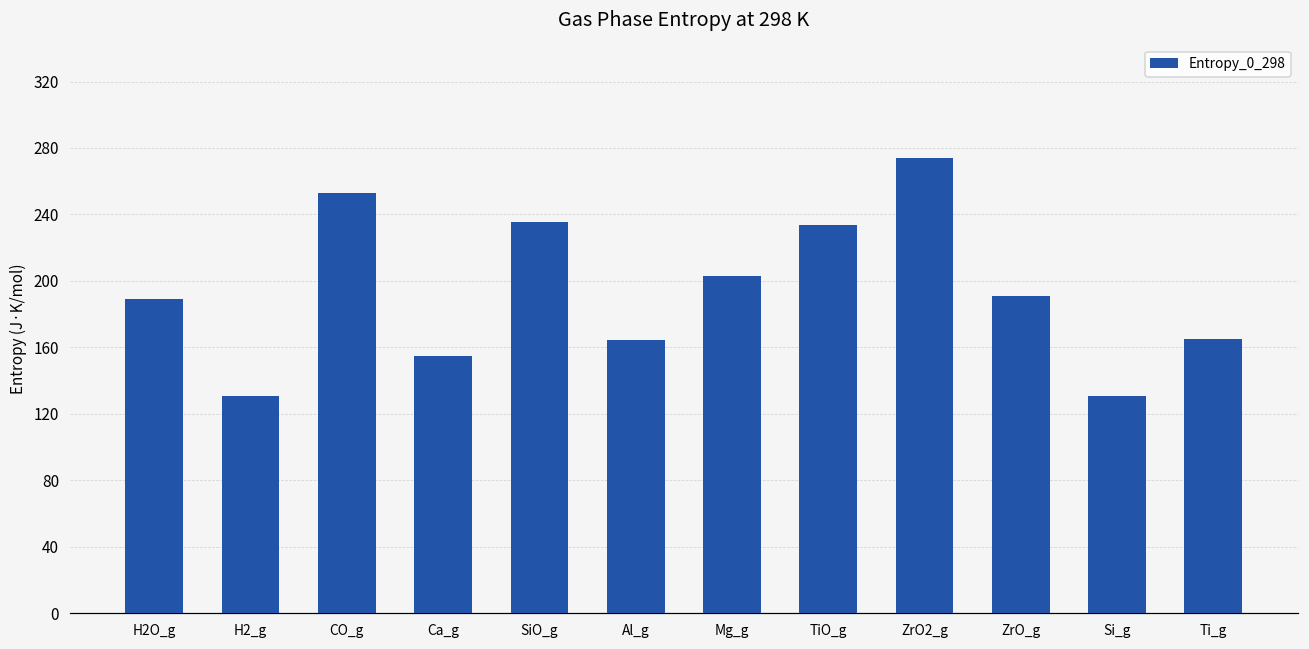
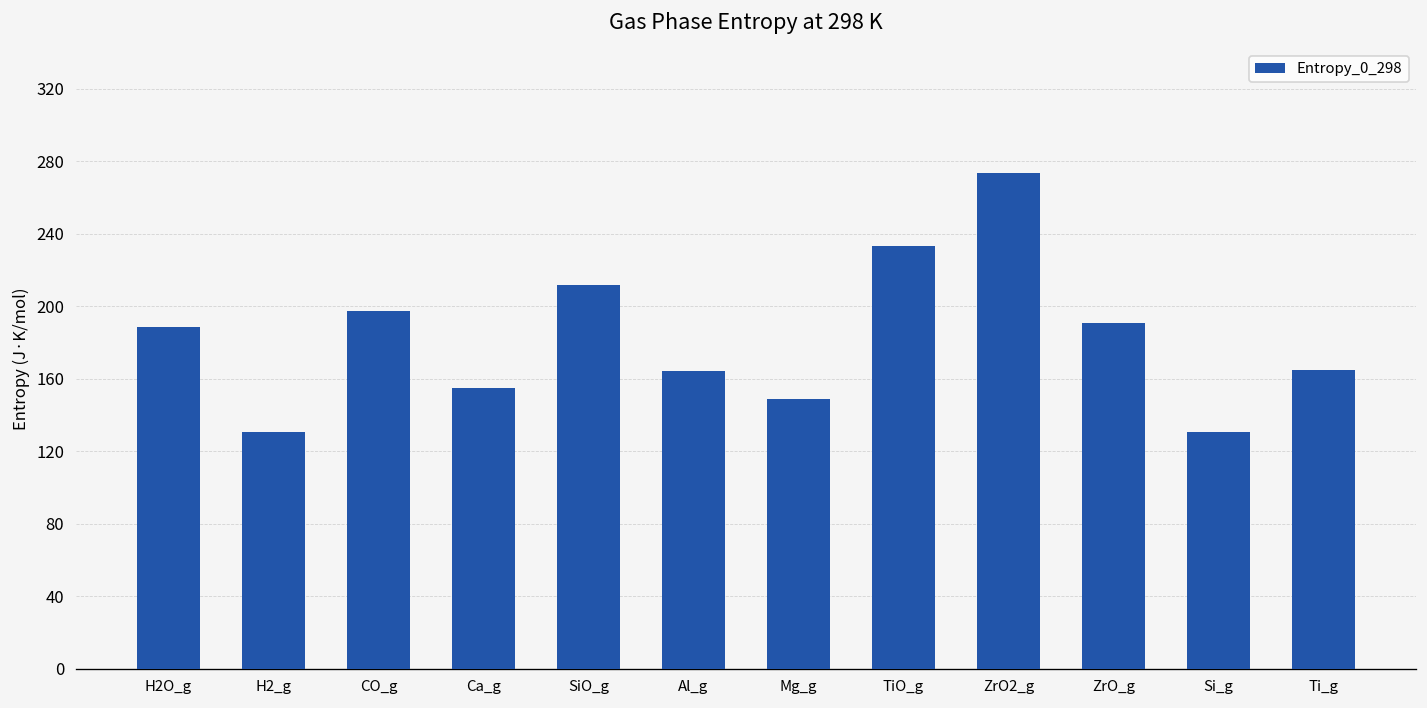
  {
    "H2O_g": 189,
    "H2_g": 131,
-   "CO_g": 253,
+   "CO_g": 198,
    "Ca_g": 155,
-   "SiO_g": 235,
+   "SiO_g": 212,
    "Al_g": 165,
-   "Mg_g": 203,
+   "Mg_g": 149,
    "TiO_g": 233,
    "ZrO2_g": 274,
    "ZrO_g": 191,
    "Si_g": 131,
    "Ti_g": 165
  }
